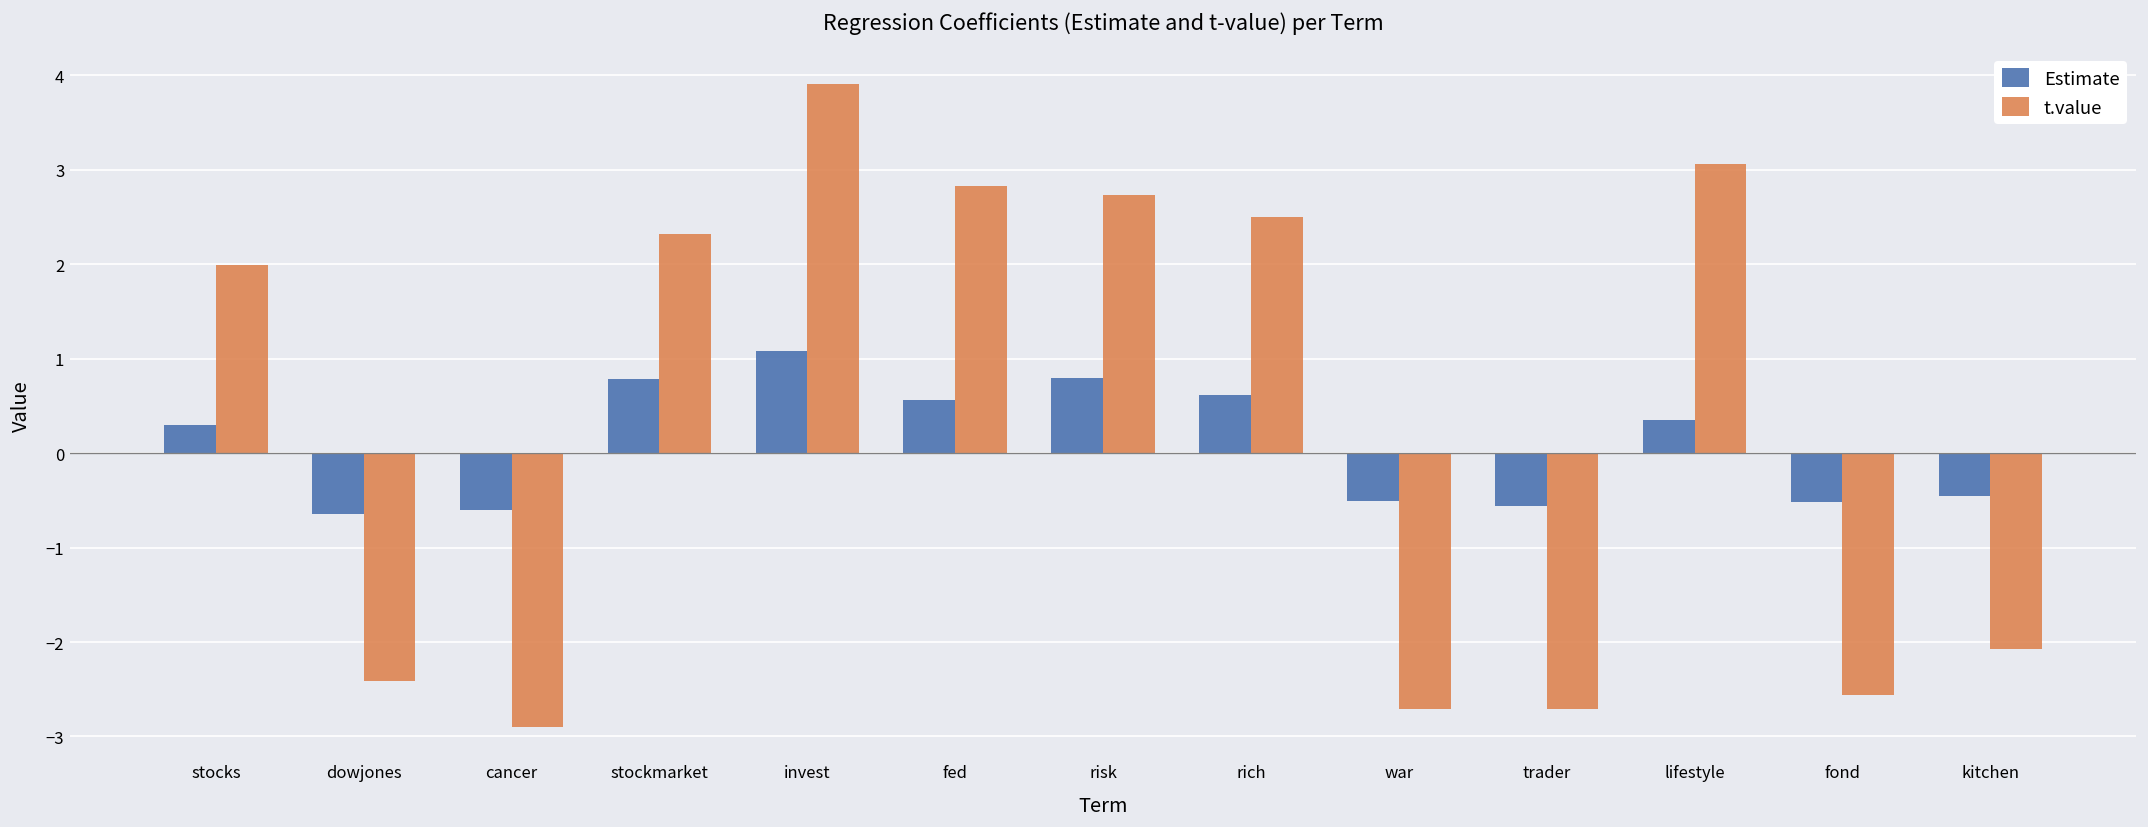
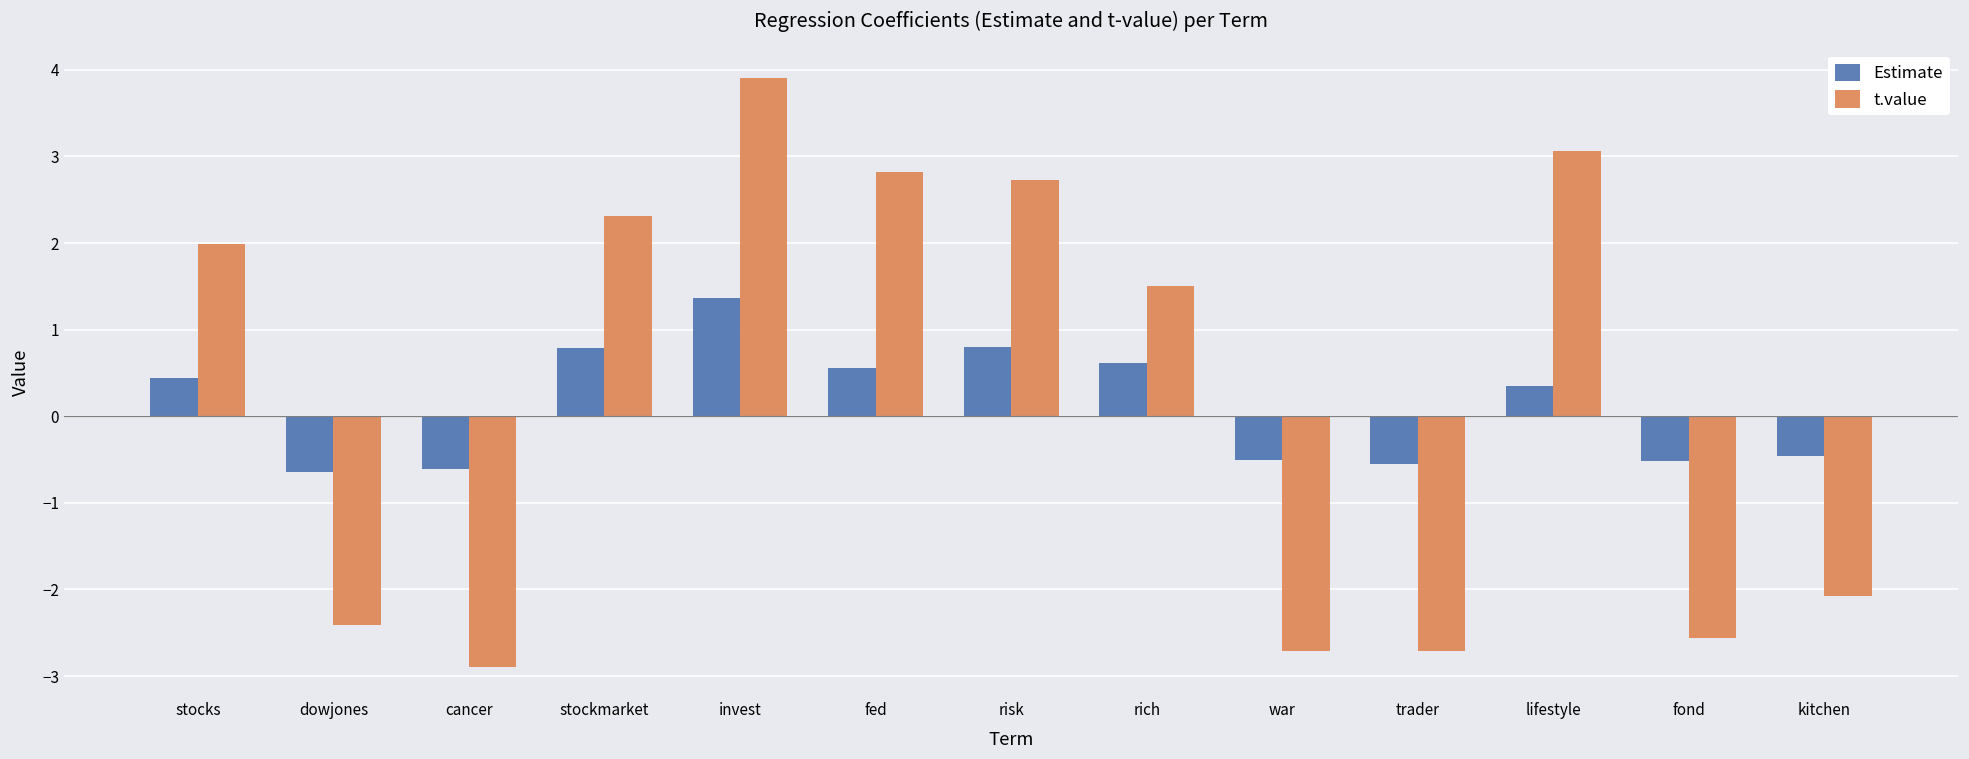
  {
    "Estimate": {
-     "stocks": 0.3,
+     "stocks": 0.4,
      "dowjones": -0.6,
      "cancer": -0.6,
      "stockmarket": 0.8,
-     "invest": 1.1,
+     "invest": 1.4,
      "fed": 0.6,
      "risk": 0.8,
      "rich": 0.6,
      "war": -0.5,
      "trader": -0.6,
      "lifestyle": 0.3,
      "fond": -0.5,
      "kitchen": -0.5
    },
    "t.value": {
      "stocks": 2.0,
      "dowjones": -2.4,
      "cancer": -2.9,
      "stockmarket": 2.3,
      "invest": 3.9,
      "fed": 2.8,
      "risk": 2.7,
-     "rich": 2.5,
+     "rich": 1.5,
      "war": -2.7,
      "trader": -2.7,
      "lifestyle": 3.1,
      "fond": -2.6,
      "kitchen": -2.1
    }
  }
